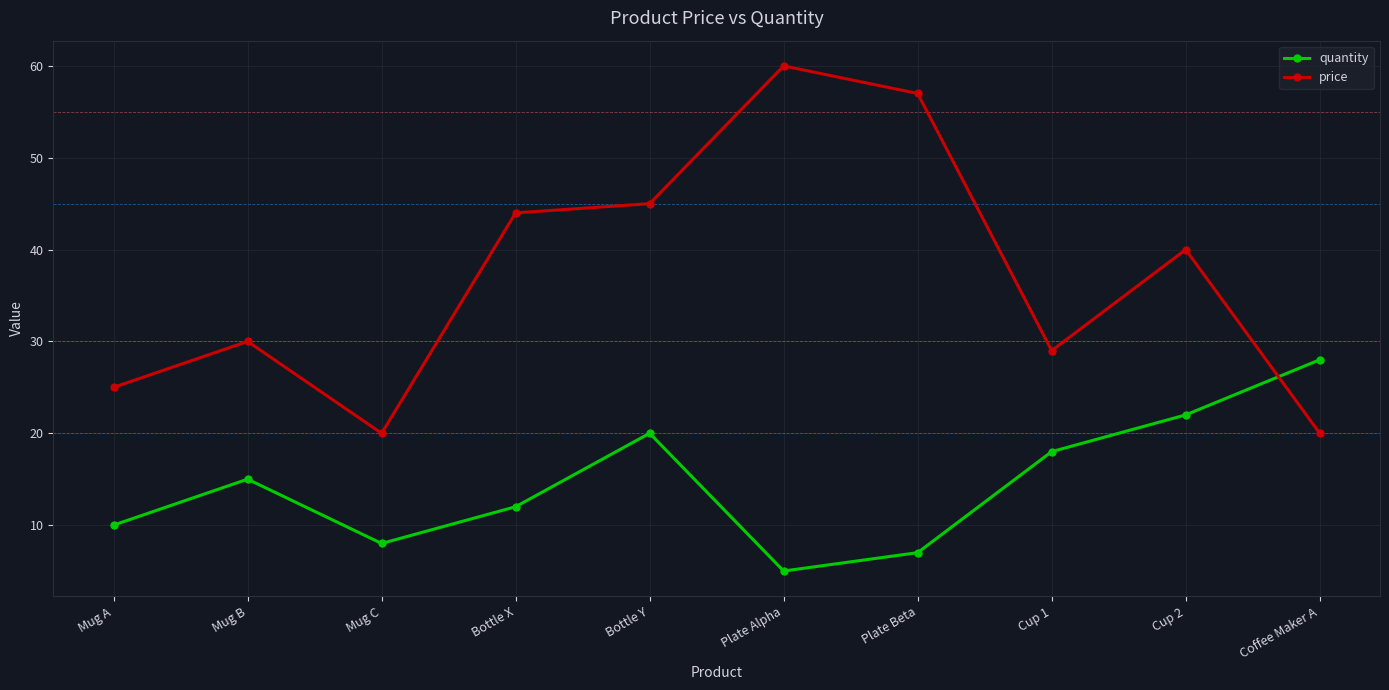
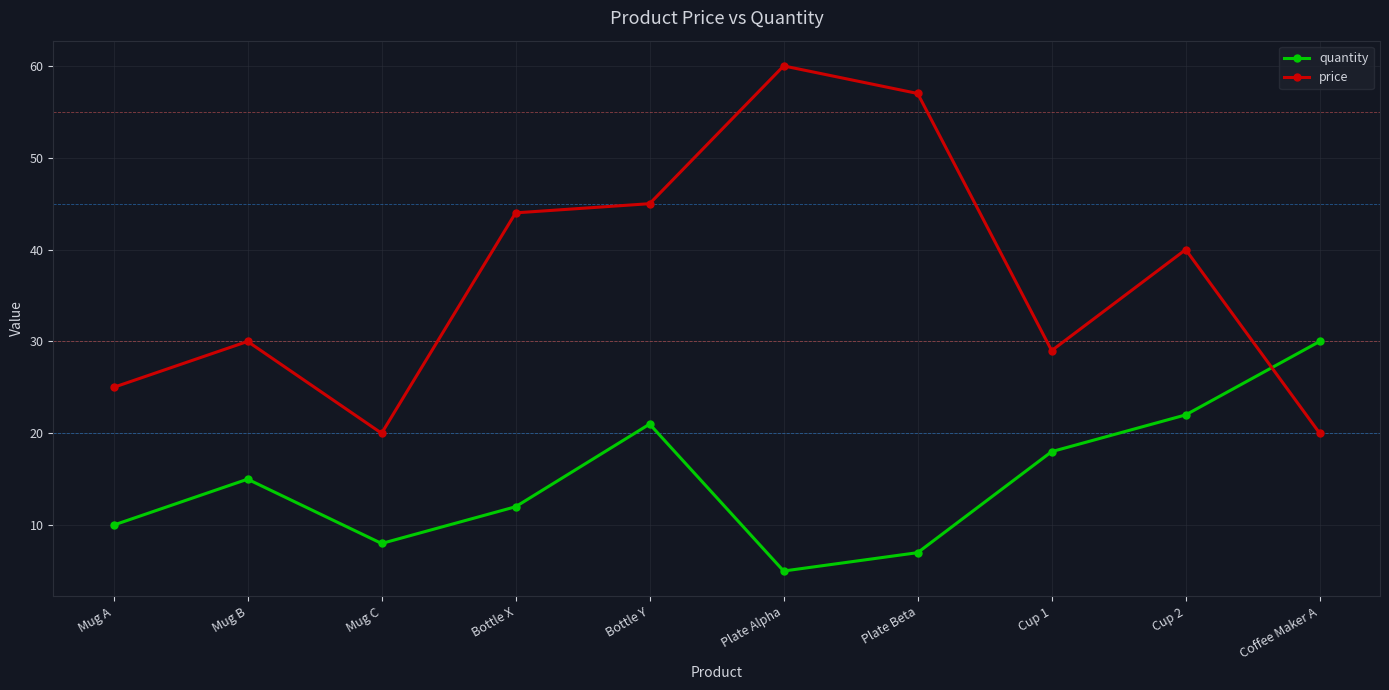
  {
    "quantity": {
      "Mug A": 10,
      "Mug B": 15,
      "Mug C": 8,
      "Bottle X": 12,
-     "Bottle Y": 20,
+     "Bottle Y": 21,
      "Plate Alpha": 5,
      "Plate Beta": 7,
      "Cup 1": 18,
      "Cup 2": 22,
-     "Coffee Maker A": 28
+     "Coffee Maker A": 30
    },
    "price": {
      "Mug A": 25,
      "Mug B": 30,
      "Mug C": 20,
      "Bottle X": 44,
      "Bottle Y": 45,
      "Plate Alpha": 60,
      "Plate Beta": 57,
      "Cup 1": 29,
      "Cup 2": 40,
      "Coffee Maker A": 20
    }
  }
